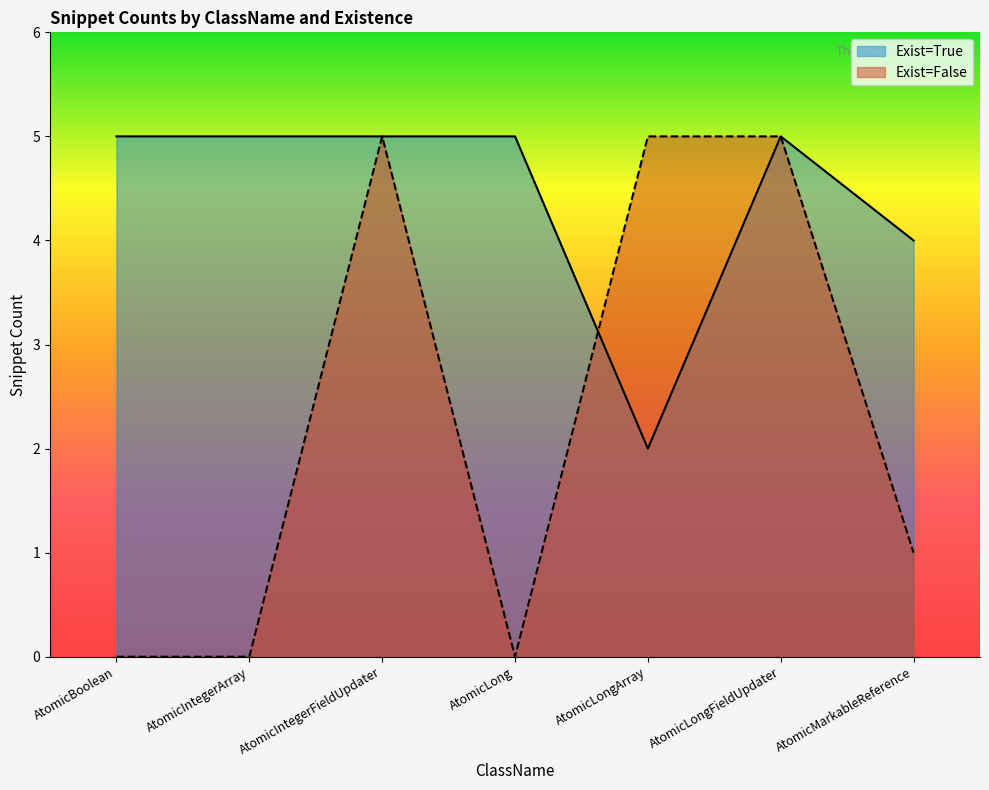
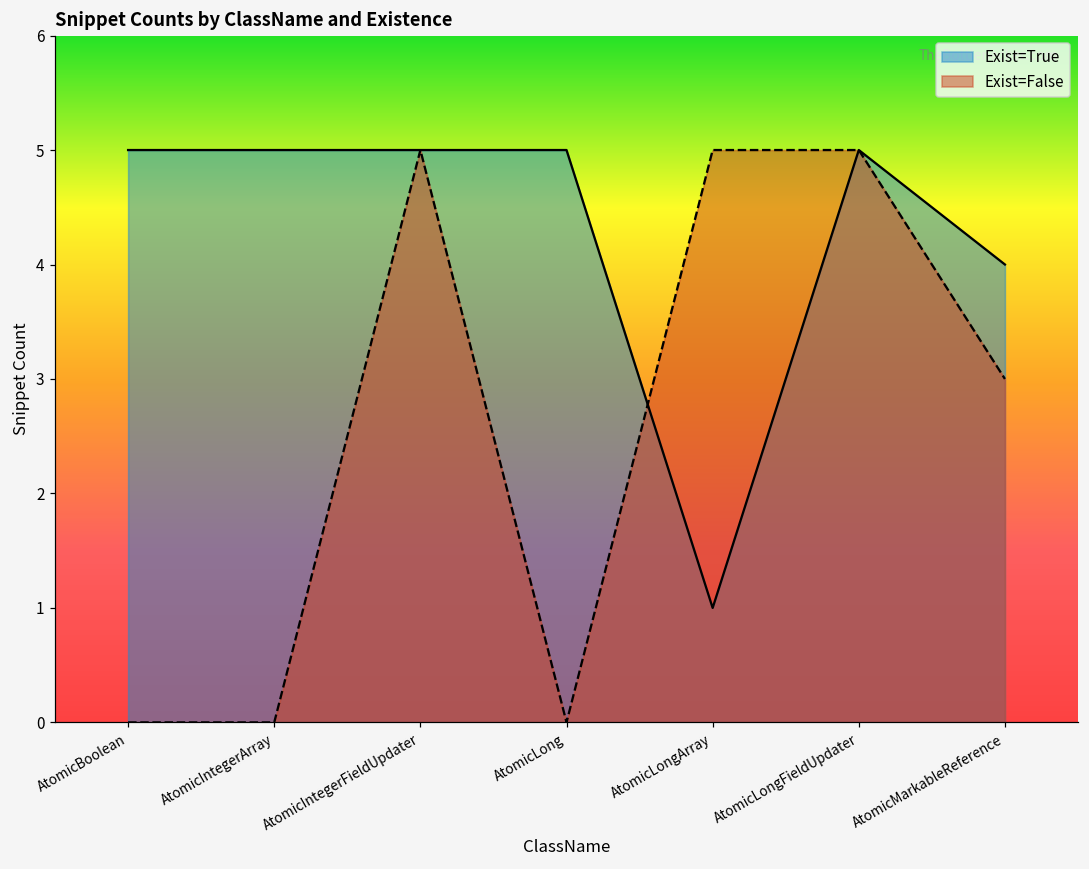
  {
    "Exist=True": {
      "AtomicBoolean": 5,
      "AtomicIntegerArray": 5,
      "AtomicLong": 5,
-     "AtomicLongArray": 2,
+     "AtomicLongArray": 1,
      "AtomicMarkableReference": 4
    },
    "Exist=False": {
      "AtomicBoolean": 0,
      "AtomicIntegerArray": 0,
      "AtomicLong": 0,
      "AtomicLongArray": 5,
-     "AtomicMarkableReference": 1
+     "AtomicMarkableReference": 3
    }
  }
